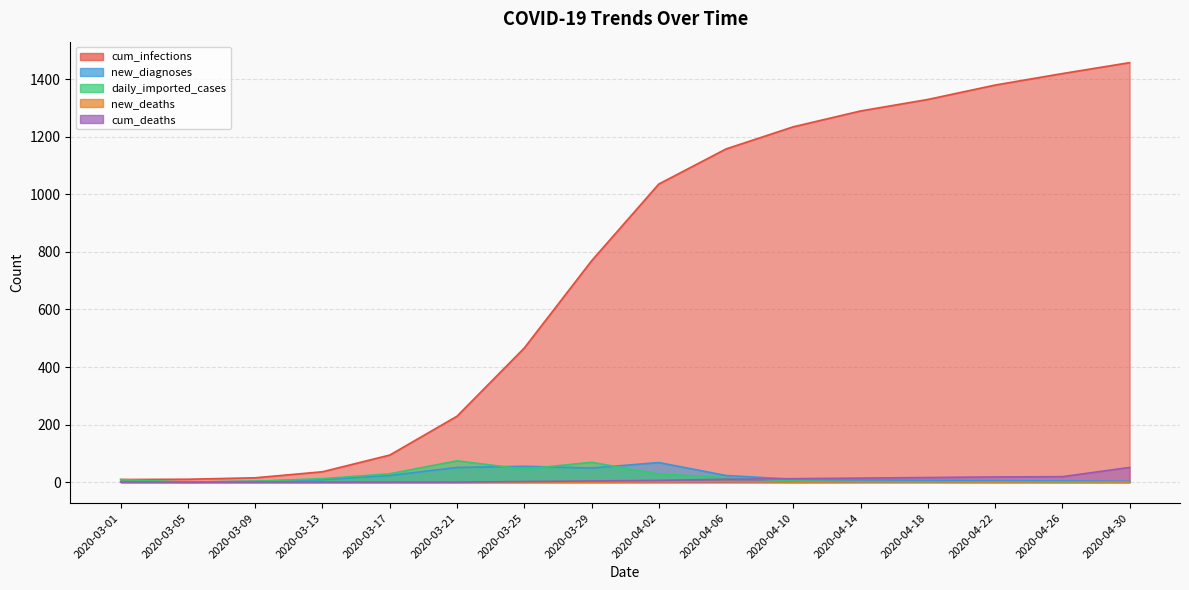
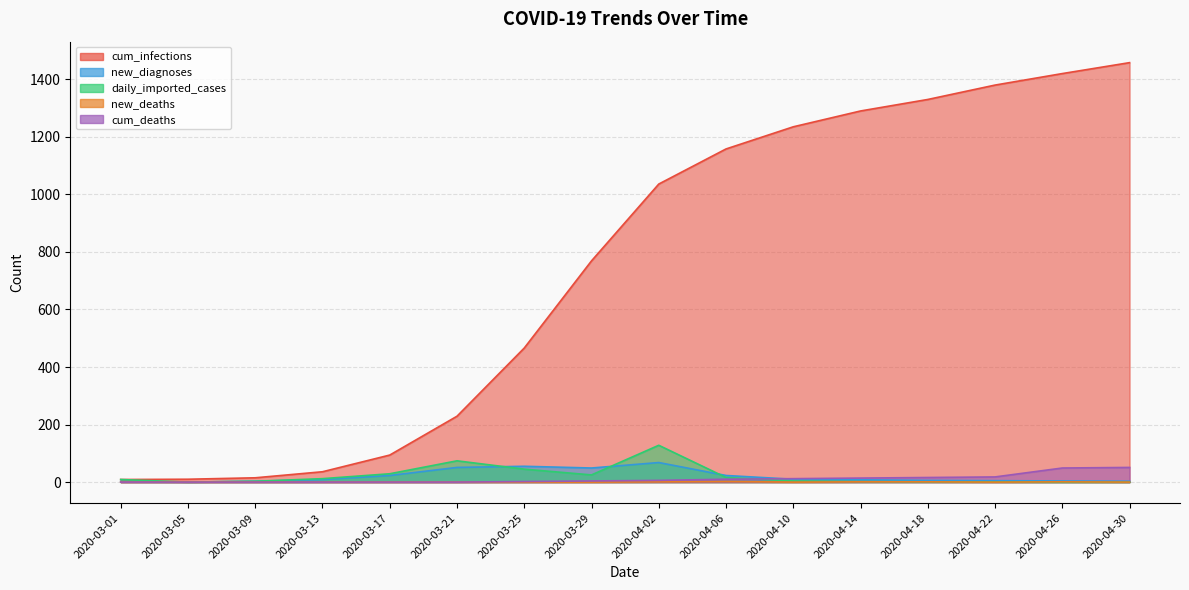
  {
    "new_diagnoses": {
      "2020-03-21": 50,
      "2020-03-25": 60,
      "2020-03-29": 50,
      "2020-04-02": 70
    },
    "daily_imported_cases": {
      "2020-03-21": 70,
      "2020-03-25": 50,
-     "2020-03-29": 70,
-     "2020-04-02": 30
+     "2020-03-29": 30,
+     "2020-04-02": 130
    },
    "cum_deaths": {
      "2020-04-18": 20,
      "2020-04-22": 20,
-     "2020-04-26": 20,
+     "2020-04-26": 50,
      "2020-04-30": 50
    }
  }
